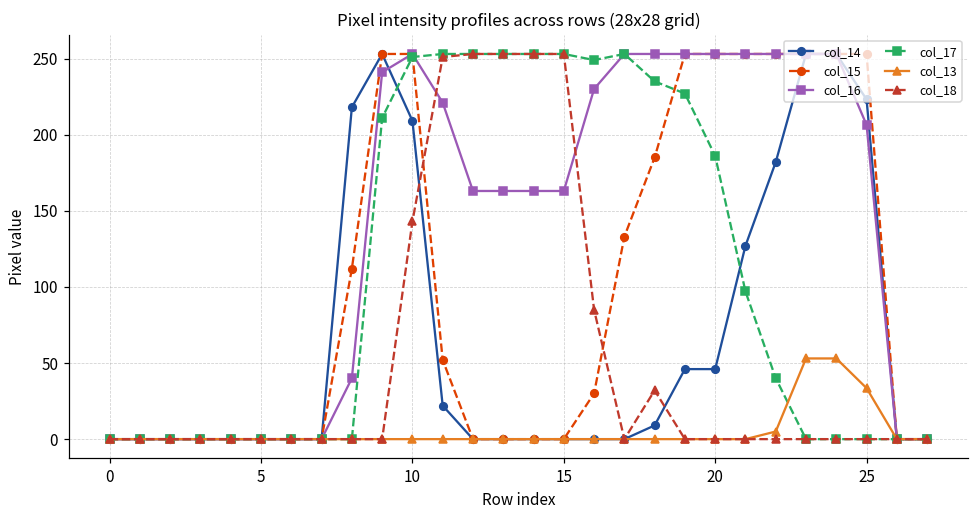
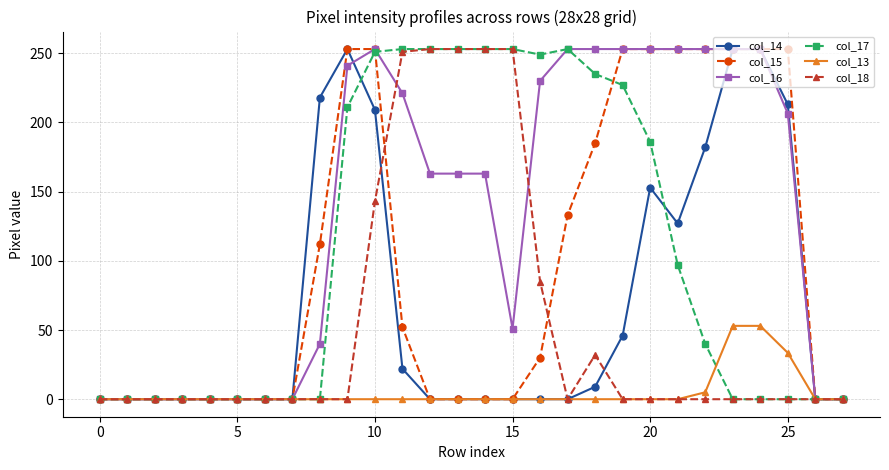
  {
    "col_14": {
      "10": 209,
-     "20": 46,
-     "25": 223
+     "20": 153,
+     "25": 213
    },
    "col_16": {
-     "15": 163,
+     "15": 51,
      "25": 206
    },
    "col_17": {
      "10": 251,
      "20": 186
    },
    "col_13": {
      "10": 0,
      "25": 34
    }
  }
